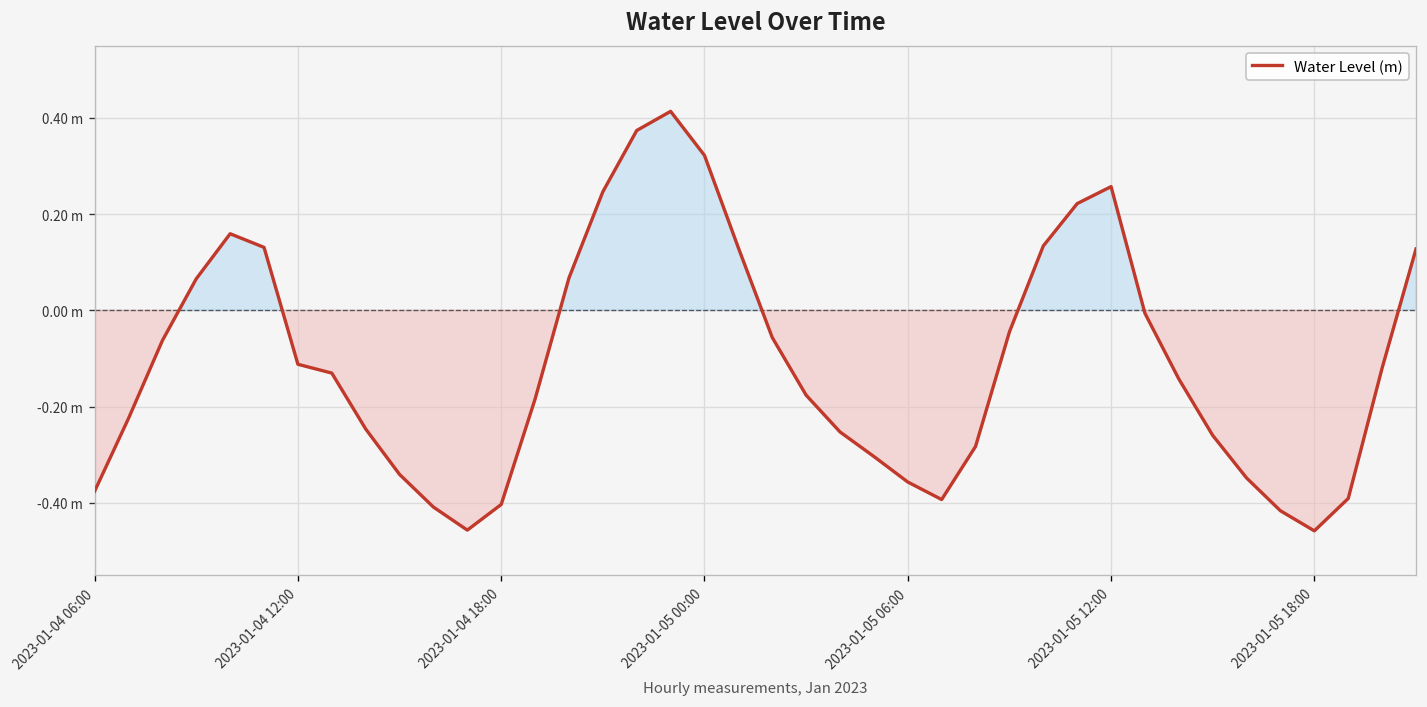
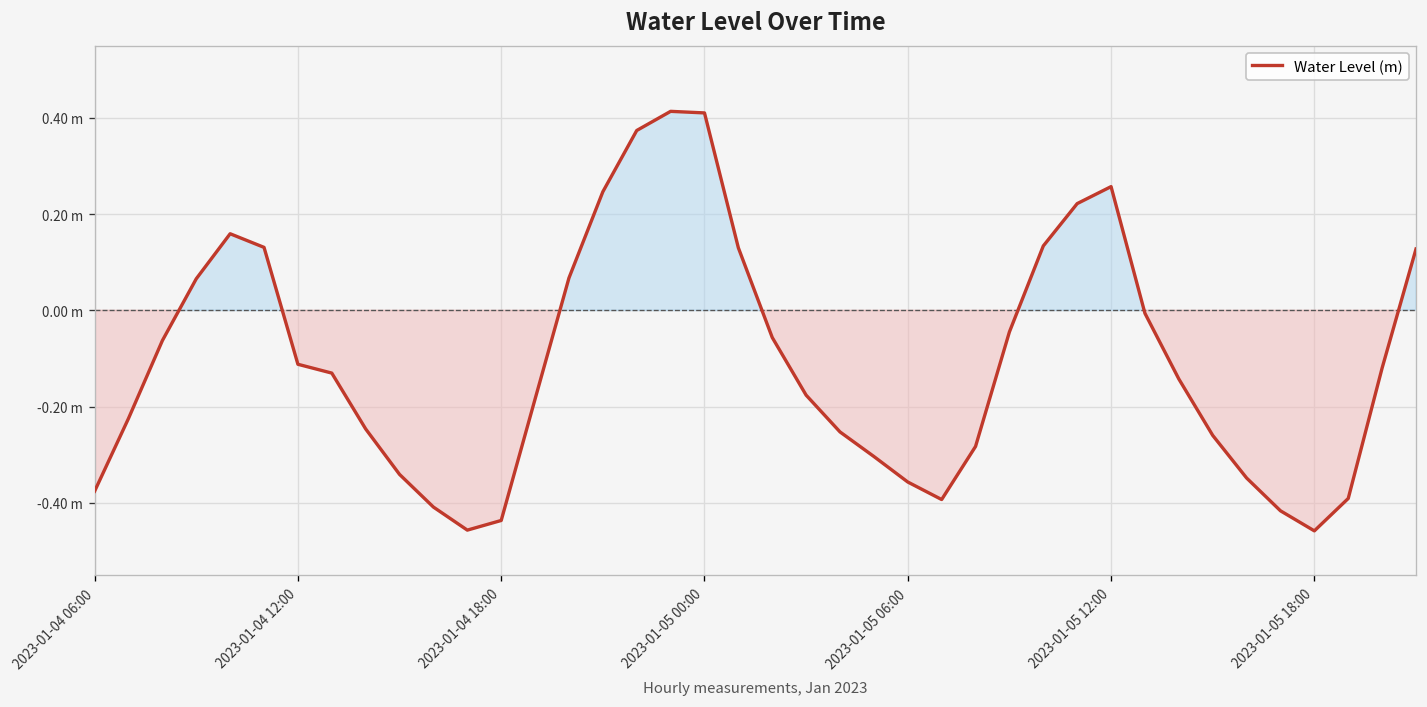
  {
    "2023-01-04 06:00": "-0.38 m",
    "2023-01-04 12:00": "-0.11 m",
-   "2023-01-04 18:00": "-0.40 m",
-   "2023-01-05 00:00": "0.32 m",
+   "2023-01-04 18:00": "-0.44 m",
+   "2023-01-05 00:00": "0.41 m",
    "2023-01-05 06:00": "-0.36 m",
    "2023-01-05 12:00": "0.26 m",
    "2023-01-05 18:00": "-0.46 m"
  }
